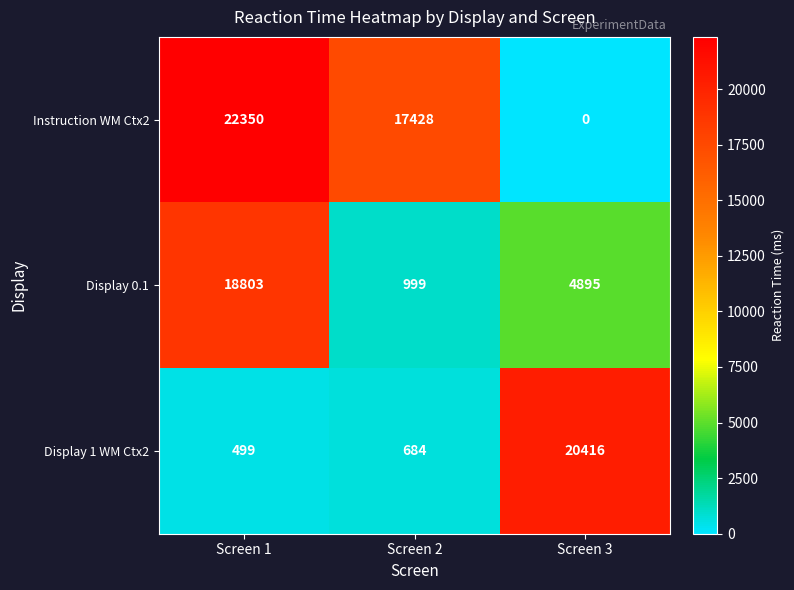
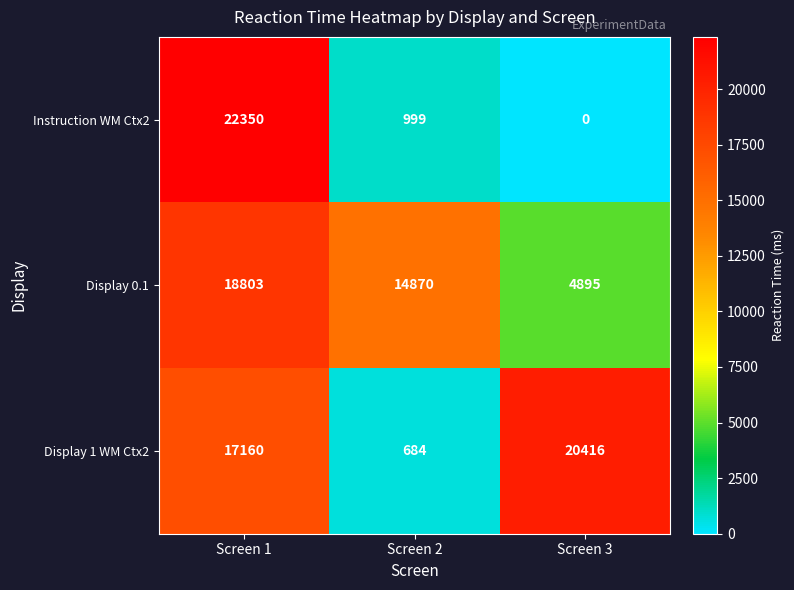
  {
    "Instruction WM Ctx2": {
      "Screen 1": 22350,
-     "Screen 2": 17428,
+     "Screen 2": 999,
      "Screen 3": 0
    },
    "Display 0.1": {
      "Screen 1": 18803,
-     "Screen 2": 999,
+     "Screen 2": 14870,
      "Screen 3": 4895
    },
    "Display 1 WM Ctx2": {
-     "Screen 1": 499,
+     "Screen 1": 17160,
      "Screen 2": 684,
      "Screen 3": 20416
    }
  }
